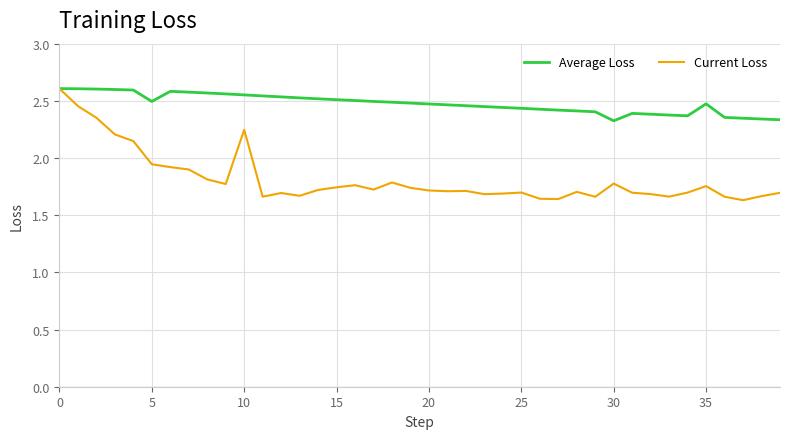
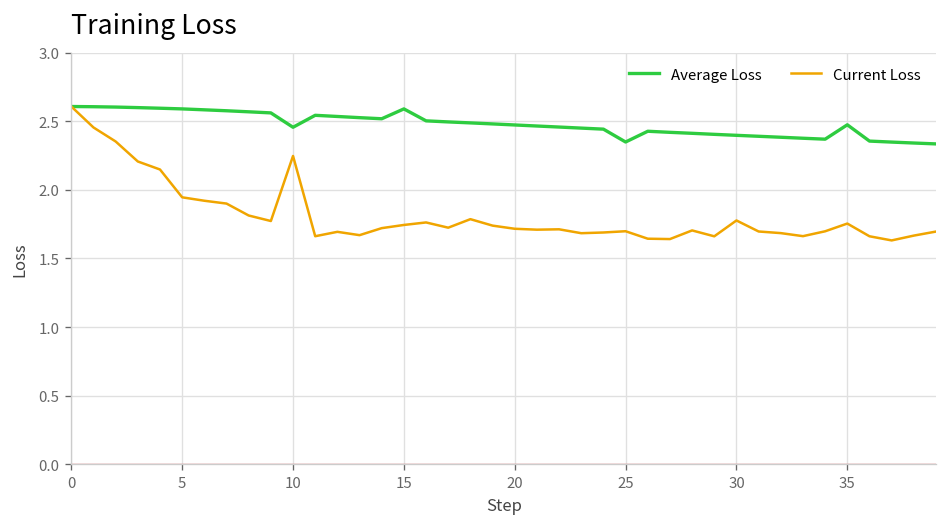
  {
    "Average Loss": {
-     "5": 2.49,
-     "10": 2.55,
-     "15": 2.51,
+     "5": 2.59,
+     "10": 2.46,
+     "15": 2.59,
      "20": 2.47,
-     "25": 2.43,
-     "30": 2.33,
+     "25": 2.35,
+     "30": 2.40,
      "35": 2.47
    },
    "Current Loss": {
      "5": 1.95,
      "10": 2.25,
      "15": 1.74,
      "20": 1.72,
      "25": 1.70,
      "30": 1.78,
      "35": 1.75
    }
  }
